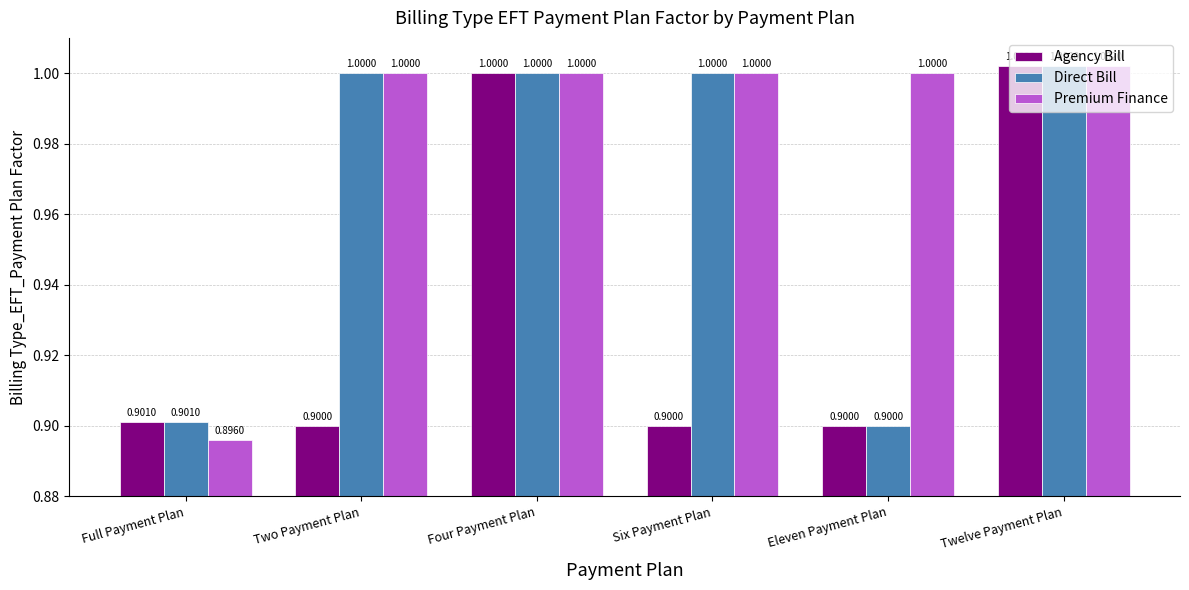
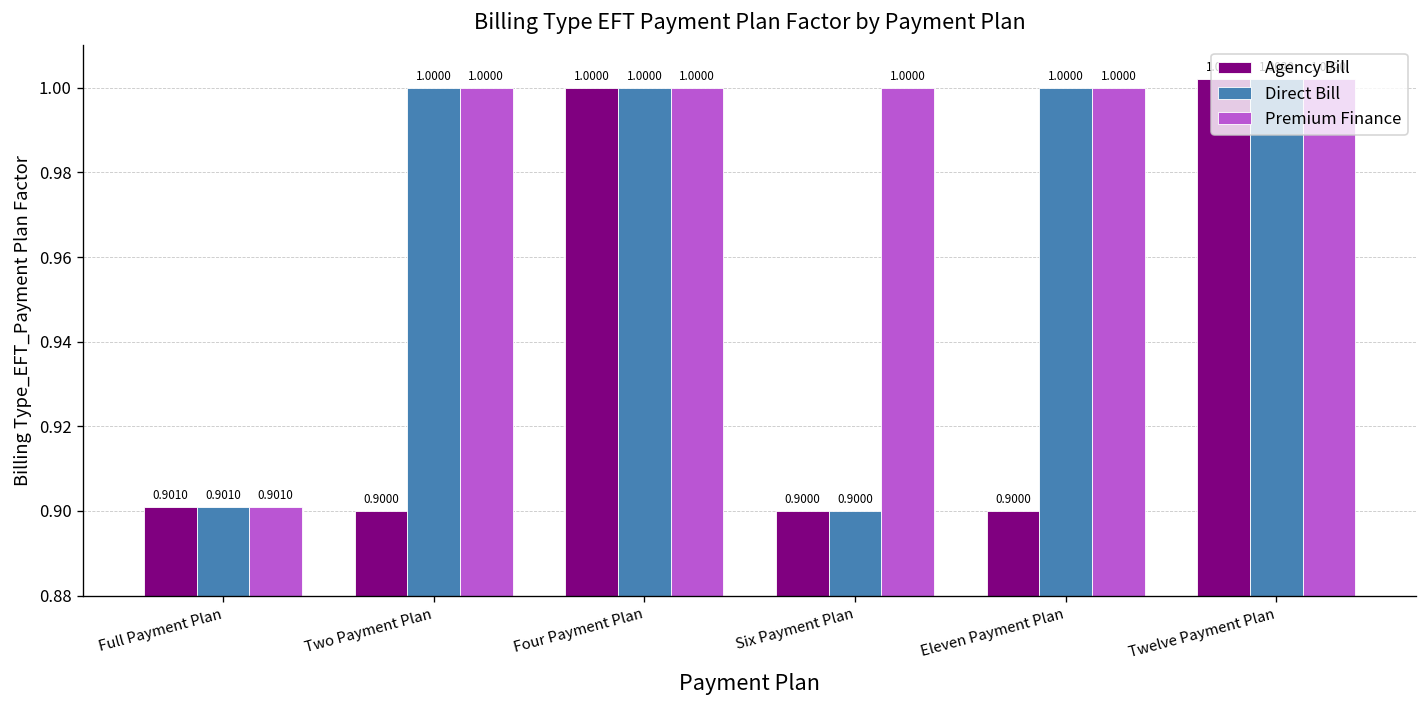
  {
    "Agency Bill": {
      "Full Payment Plan": 0.9010,
      "Two Payment Plan": 0.9000,
      "Four Payment Plan": 1.0000,
      "Six Payment Plan": 0.9000,
      "Eleven Payment Plan": 0.9000
    },
    "Direct Bill": {
      "Full Payment Plan": 0.9010,
      "Two Payment Plan": 1.0000,
      "Four Payment Plan": 1.0000,
-     "Six Payment Plan": 1.0000,
-     "Eleven Payment Plan": 0.9000
+     "Six Payment Plan": 0.9000,
+     "Eleven Payment Plan": 1.0000
    },
    "Premium Finance": {
-     "Full Payment Plan": 0.8960,
+     "Full Payment Plan": 0.9010,
      "Two Payment Plan": 1.0000,
      "Four Payment Plan": 1.0000,
      "Six Payment Plan": 1.0000,
      "Eleven Payment Plan": 1.0000
    }
  }
